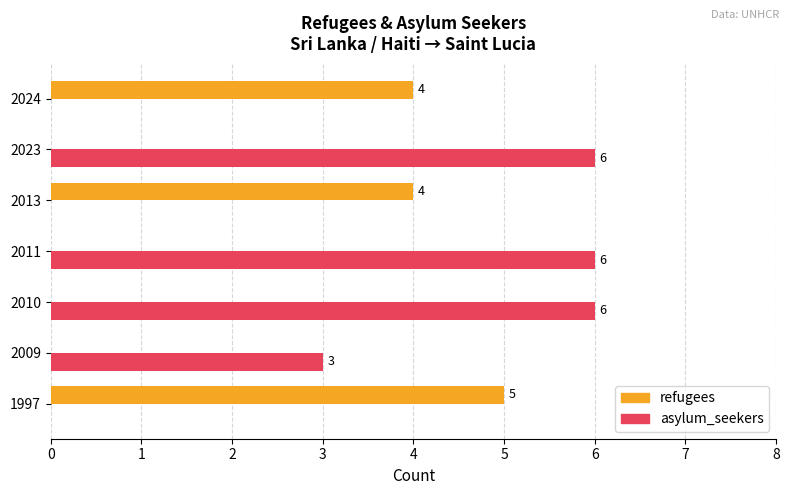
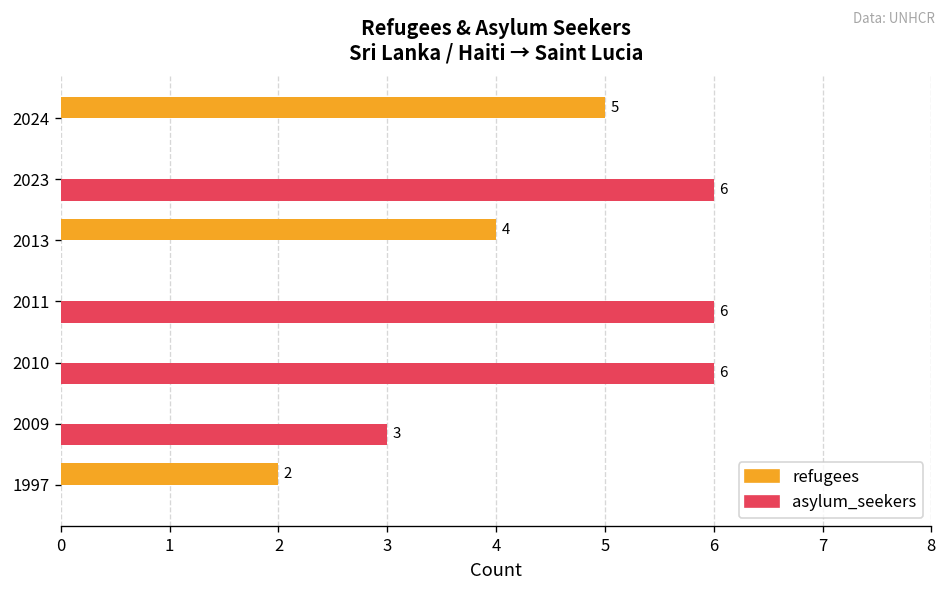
  {
    "refugees": {
-     "2024": 4,
+     "2024": 5,
      "2013": 4,
-     "1997": 5
+     "1997": 2
    },
    "asylum_seekers": {
      "2023": 6,
      "2011": 6,
      "2010": 6,
      "2009": 3
    }
  }
